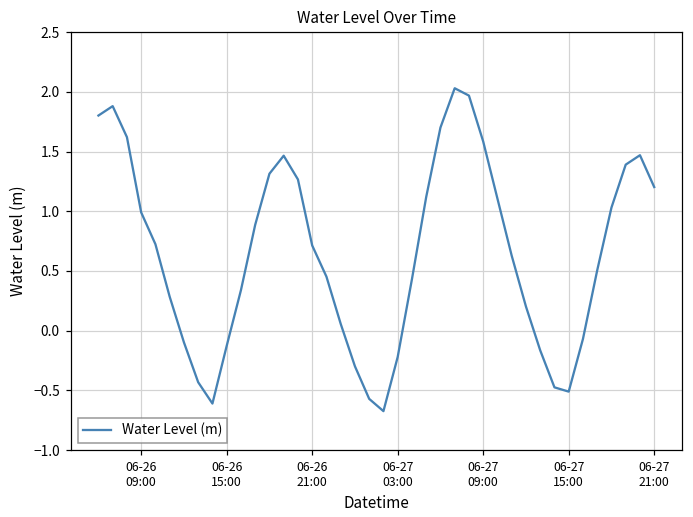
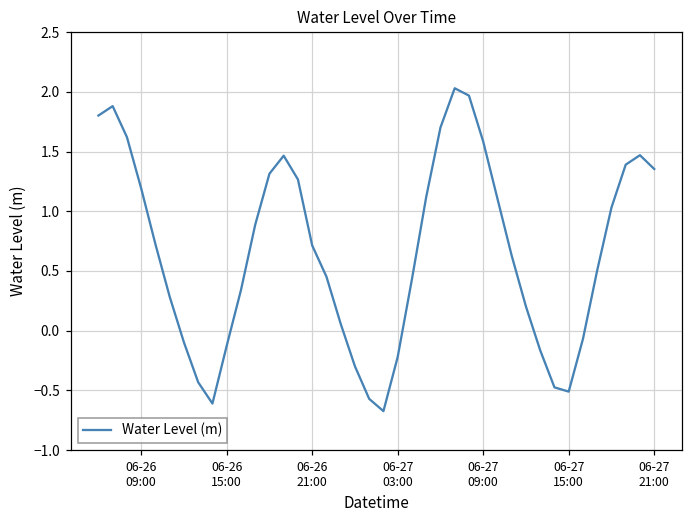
  {
-   "06-26 09:00": 0.99,
+   "06-26 09:00": 1.19,
    "06-26 15:00": -0.13,
    "06-26 21:00": 0.71,
    "06-27 03:00": -0.22,
    "06-27 09:00": 1.58,
    "06-27 15:00": -0.51,
-   "06-27 21:00": 1.20
+   "06-27 21:00": 1.35
  }
